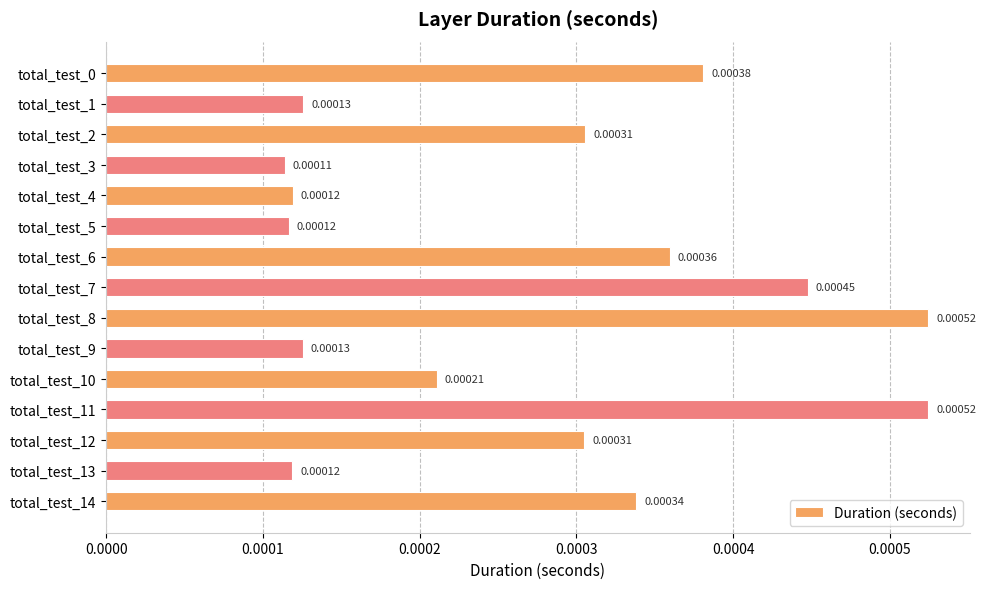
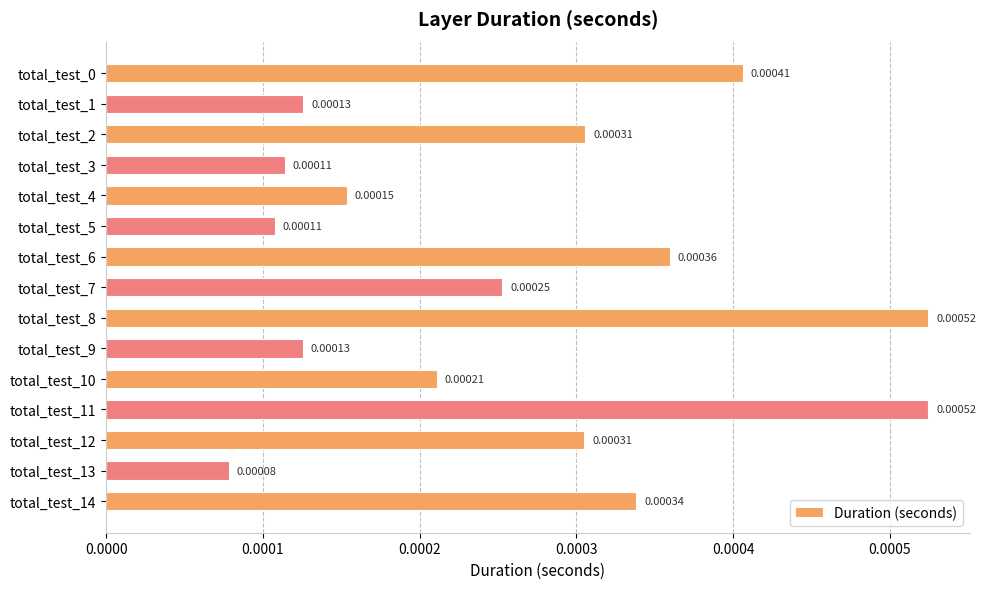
  {
-   "total_test_0": 0.00038,
+   "total_test_0": 0.00041,
    "total_test_1": 0.00013,
    "total_test_2": 0.00031,
    "total_test_3": 0.00011,
-   "total_test_4": 0.00012,
-   "total_test_5": 0.00012,
+   "total_test_4": 0.00015,
+   "total_test_5": 0.00011,
    "total_test_6": 0.00036,
-   "total_test_7": 0.00045,
+   "total_test_7": 0.00025,
    "total_test_8": 0.00052,
    "total_test_9": 0.00013,
    "total_test_10": 0.00021,
    "total_test_11": 0.00052,
    "total_test_12": 0.00031,
-   "total_test_13": 0.00012,
+   "total_test_13": 0.00008,
    "total_test_14": 0.00034
  }
